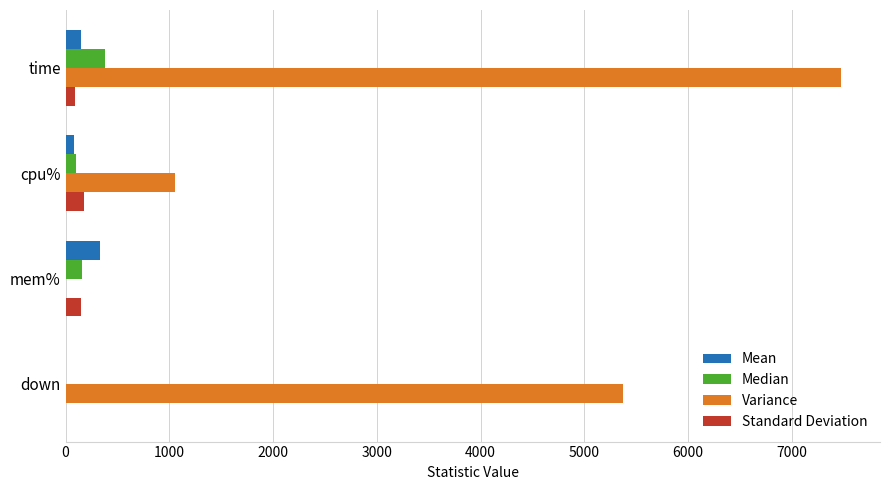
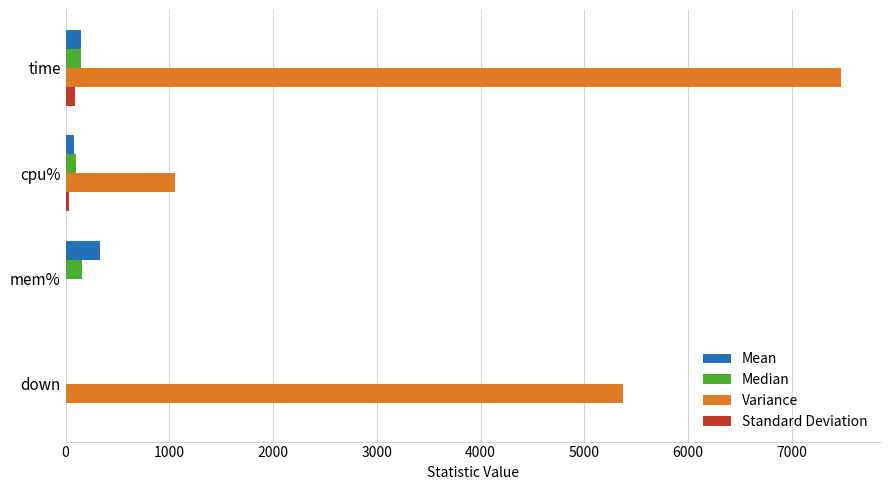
  {
    "Mean": {
      "time": 150,
      "cpu%": 80,
      "mem%": 330
    },
    "Median": {
-     "time": 380,
+     "time": 150,
      "cpu%": 100,
      "mem%": 160,
      "down": 0
    },
    "Variance": {
      "time": 7480,
      "cpu%": 1050,
      "down": 5370
    },
    "Standard Deviation": {
      "time": 90,
-     "cpu%": 180,
-     "mem%": 150
+     "cpu%": 30,
+     "mem%": 0
    }
  }
